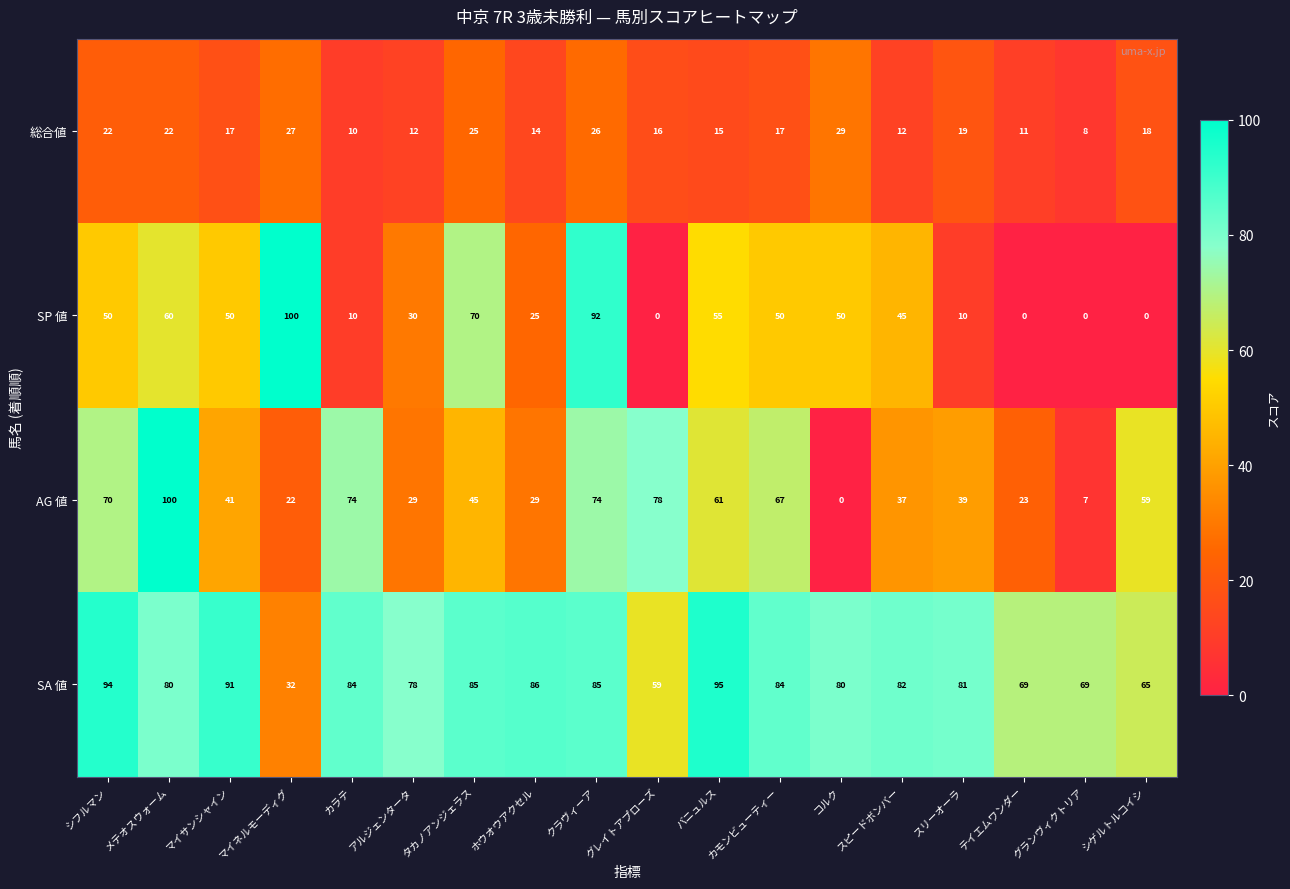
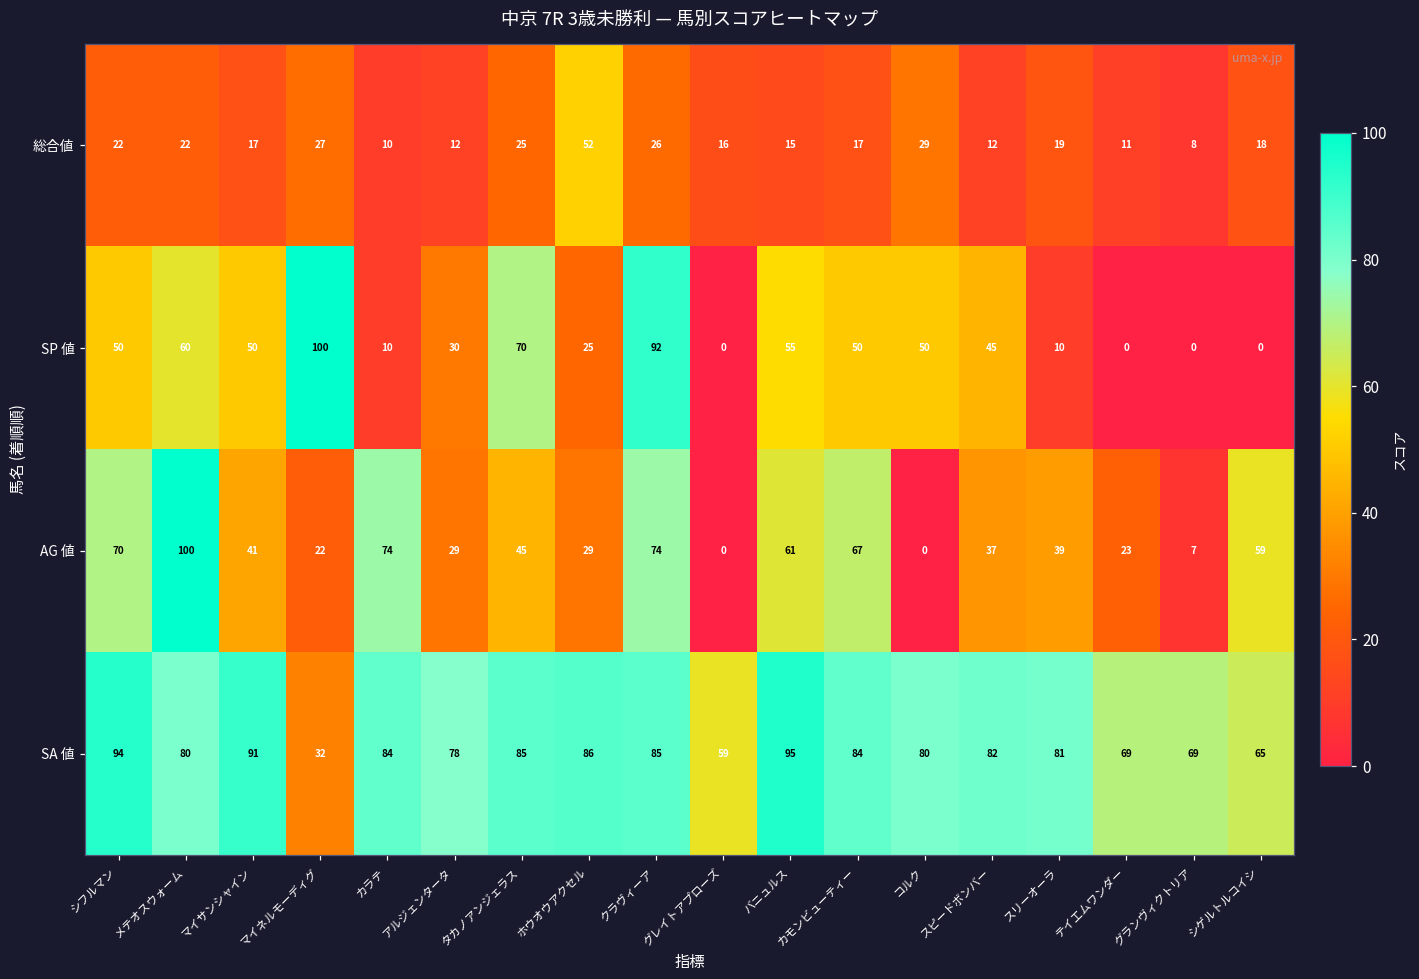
  {
    "総合値": {
      "シフルマン": 22,
      "メテオスウォーム": 22,
      "マイサンシャイン": 17,
      "マイネルモーディグ": 27,
      "カラテ": 10,
      "アルジェンタータ": 12,
      "タカノアンジェラス": 25,
-     "ホウオウアクセル": 14,
+     "ホウオウアクセル": 52,
      "クラヴィーア": 26,
      "グレイトアプローズ": 16,
      "バニュルス": 15,
      "カモンビューティー": 17,
      "コルク": 29,
      "スピードボンバー": 12,
      "スリーオーラ": 19,
      "テイエムワンダー": 11,
      "グランヴィクトリア": 8
    },
    "SP 値": {
      "シフルマン": 50,
      "メテオスウォーム": 60,
      "マイサンシャイン": 50,
      "マイネルモーディグ": 100,
      "カラテ": 10,
      "アルジェンタータ": 30,
      "タカノアンジェラス": 70,
      "ホウオウアクセル": 25,
      "クラヴィーア": 92,
      "グレイトアプローズ": 0,
      "バニュルス": 55,
      "カモンビューティー": 50,
      "コルク": 50,
      "スピードボンバー": 45,
      "スリーオーラ": 10,
      "テイエムワンダー": 0,
      "グランヴィクトリア": 0,
      "シゲルトルコイシ": 0
    },
    "AG 値": {
      "シフルマン": 70,
      "メテオスウォーム": 100,
      "マイサンシャイン": 41,
      "マイネルモーディグ": 22,
      "カラテ": 74,
      "アルジェンタータ": 29,
      "タカノアンジェラス": 45,
      "ホウオウアクセル": 29,
      "クラヴィーア": 74,
-     "グレイトアプローズ": 78,
+     "グレイトアプローズ": 0,
      "バニュルス": 61,
      "カモンビューティー": 67,
      "コルク": 0,
      "スピードボンバー": 37,
      "スリーオーラ": 39,
      "テイエムワンダー": 23,
      "グランヴィクトリア": 7,
      "シゲルトルコイシ": 59
    },
    "SA 値": {
      "シフルマン": 94,
      "メテオスウォーム": 80,
      "マイサンシャイン": 91,
      "マイネルモーディグ": 32,
      "カラテ": 84,
      "アルジェンタータ": 78,
      "タカノアンジェラス": 85,
      "ホウオウアクセル": 86,
      "クラヴィーア": 85,
      "グレイトアプローズ": 59,
      "バニュルス": 95,
      "カモンビューティー": 84,
      "コルク": 80,
      "スピードボンバー": 82,
      "スリーオーラ": 81,
      "テイエムワンダー": 69,
      "グランヴィクトリア": 69,
      "シゲルトルコイシ": 65
    }
  }
